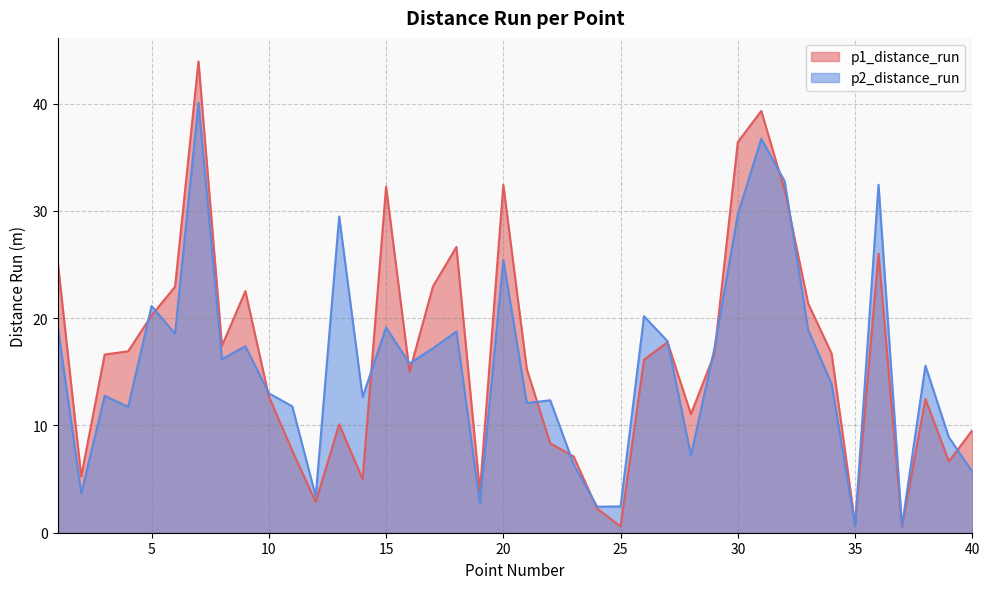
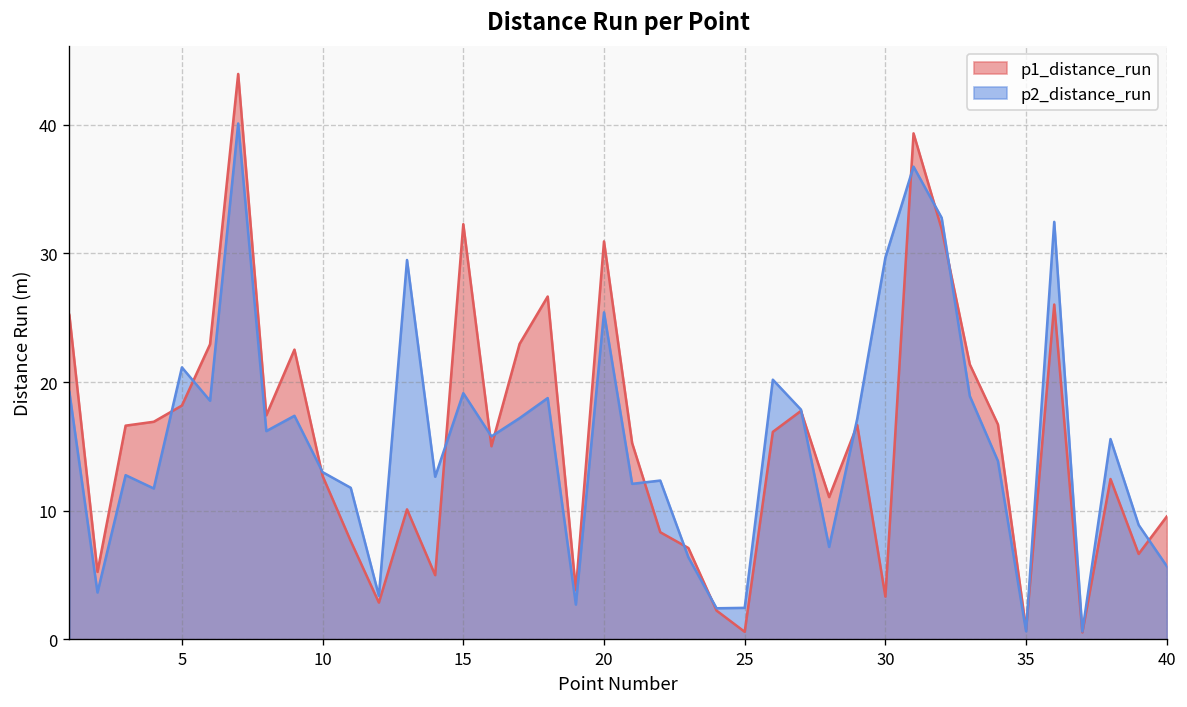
  {
    "p1_distance_run": {
-     "5": 20.3,
+     "5": 18.2,
      "10": 12.7,
      "15": 32.3,
-     "20": 32.4,
+     "20": 30.9,
      "25": 0.6,
-     "30": 36.4,
+     "30": 3.3,
      "40": 9.6
    },
    "p2_distance_run": {
      "5": 21.1,
      "10": 13.0,
      "15": 19.1,
      "20": 25.4,
      "25": 2.5,
      "30": 29.7,
      "40": 5.7
    }
  }
